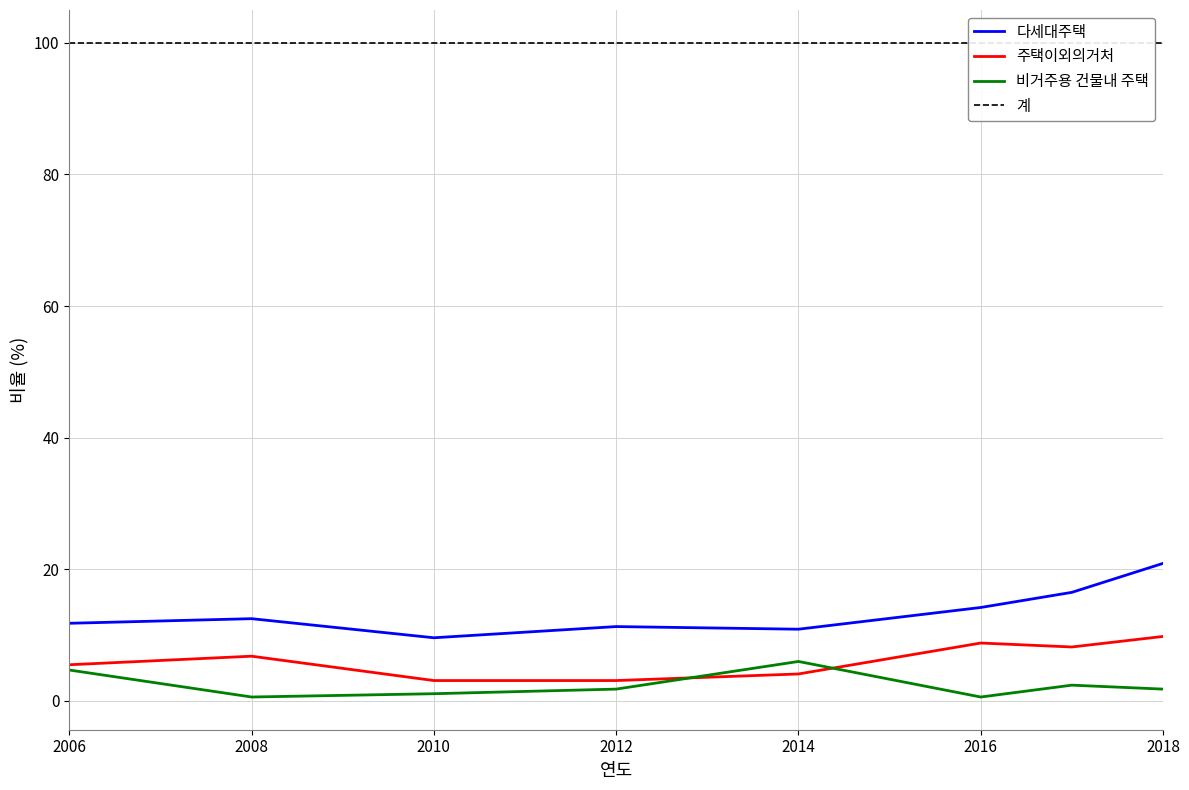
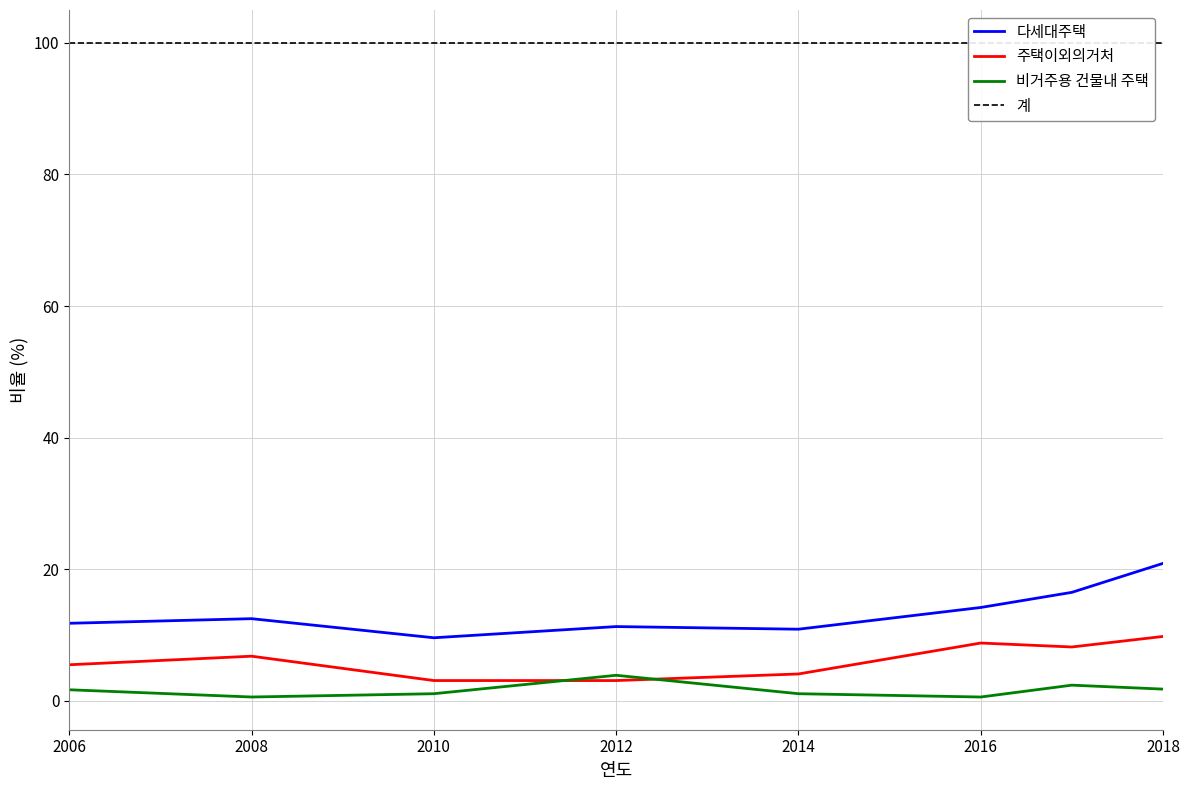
  {
    "다세대주택": {
      "2006": 12,
      "2008": 13,
      "2010": 10,
      "2012": 11,
      "2014": 11,
      "2016": 14,
      "2018": 21
    },
    "주택이외의거처": {
      "2006": 6,
      "2008": 7,
      "2010": 3,
      "2012": 3,
      "2014": 4,
      "2016": 9,
      "2018": 10
    },
    "비거주용 건물내 주택": {
-     "2006": 5,
+     "2006": 2,
      "2008": 1,
      "2010": 1,
-     "2012": 2,
-     "2014": 6,
+     "2012": 4,
+     "2014": 1,
      "2016": 1,
      "2018": 2
    },
    "계": {
      "2006": 100,
      "2008": 100,
      "2010": 100,
      "2012": 100,
      "2014": 100,
      "2018": 100
    }
  }
